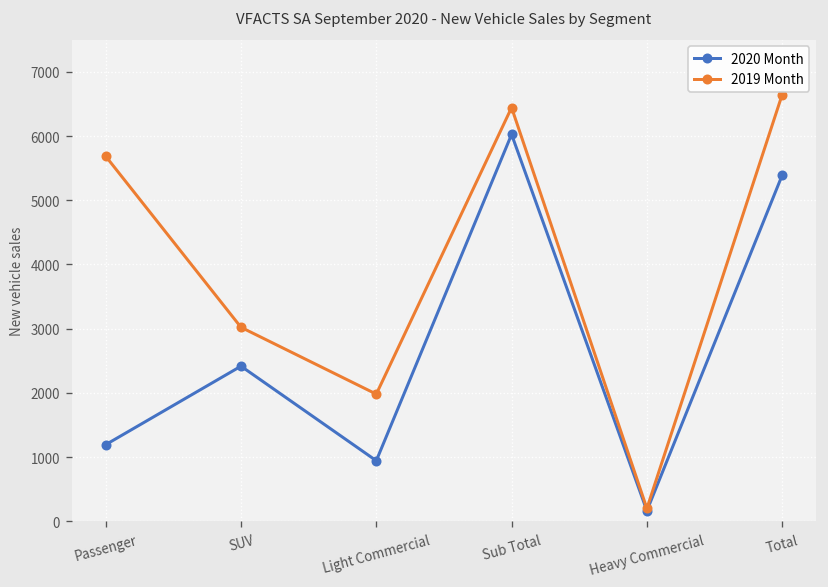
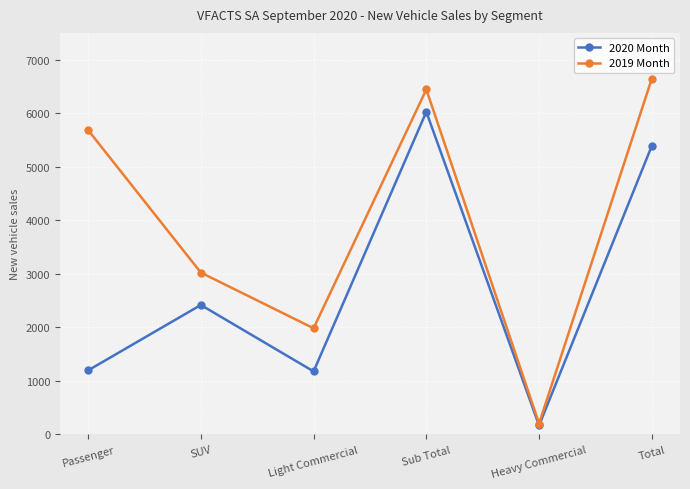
  {
    "2020 Month": {
      "Passenger": 1200,
      "SUV": 2400,
-     "Light Commercial": 900,
+     "Light Commercial": 1200,
      "Sub Total": 6000,
      "Total": 5400
    },
    "2019 Month": {
      "Passenger": 5700,
      "SUV": 3000,
      "Light Commercial": 2000,
      "Sub Total": 6400,
      "Total": 6600
    }
  }
